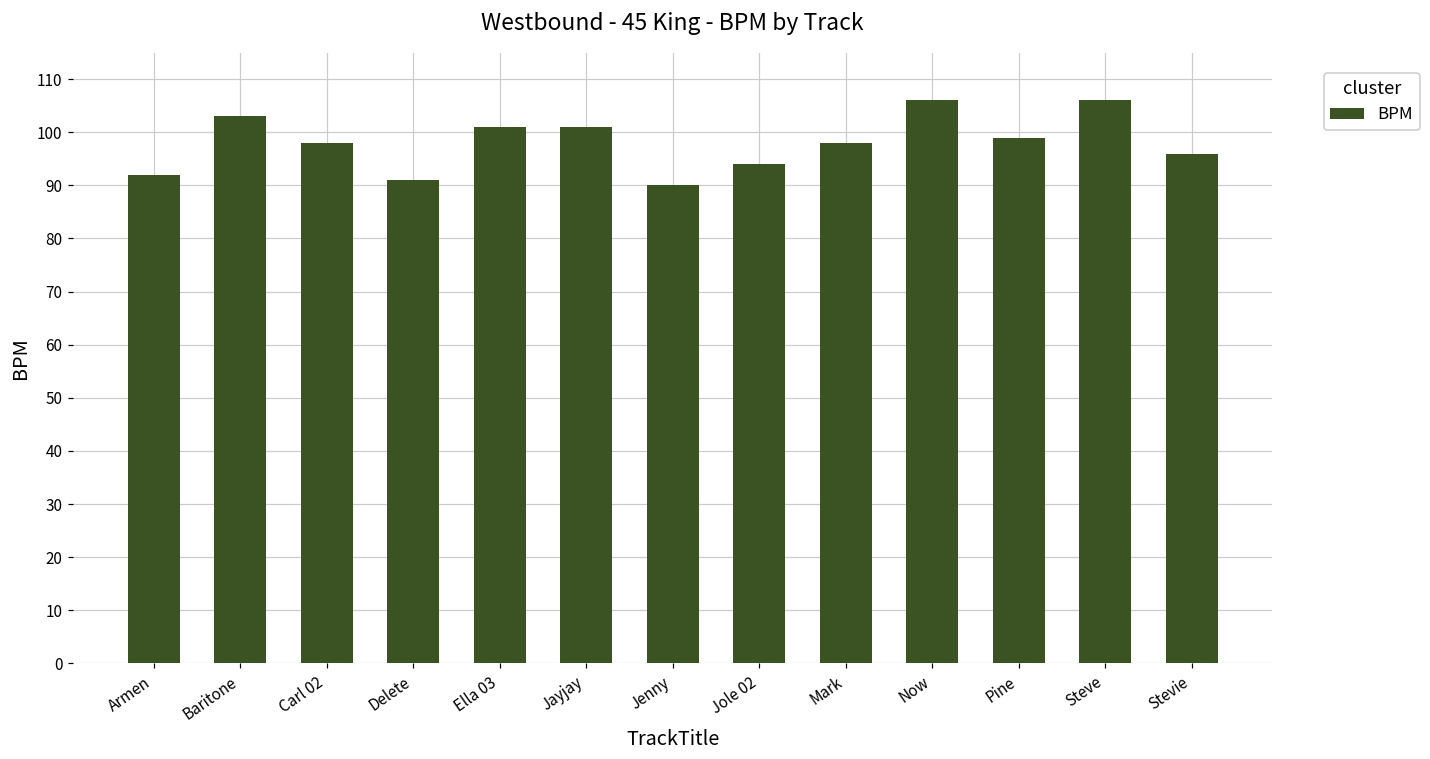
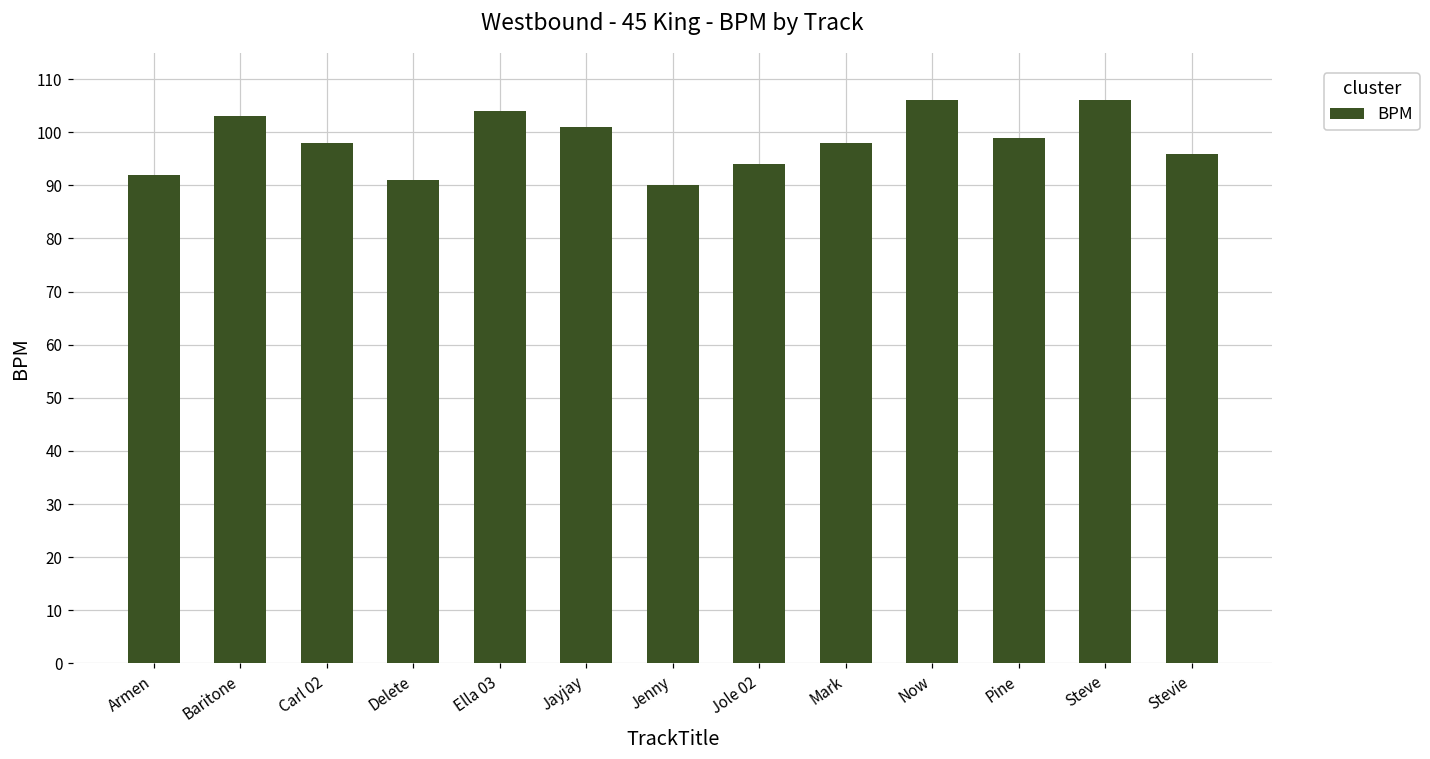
  {
    "Armen": 92,
    "Baritone": 103,
    "Carl 02": 98,
    "Delete": 91,
-   "Ella 03": 101,
+   "Ella 03": 104,
    "Jayjay": 101,
    "Jenny": 90,
    "Jole 02": 94,
    "Mark": 98,
    "Now": 106,
    "Pine": 99,
    "Steve": 106,
    "Stevie": 96
  }
